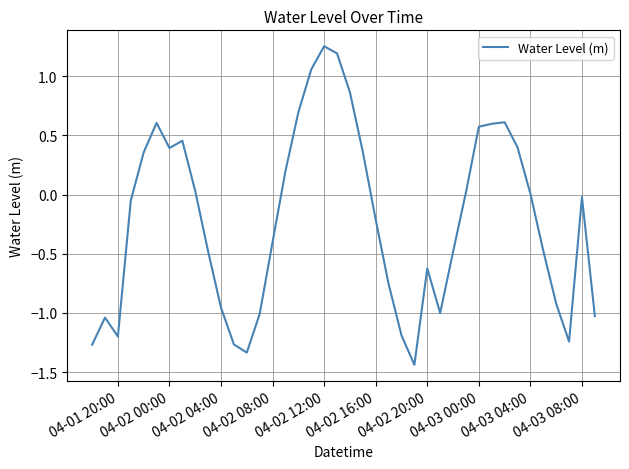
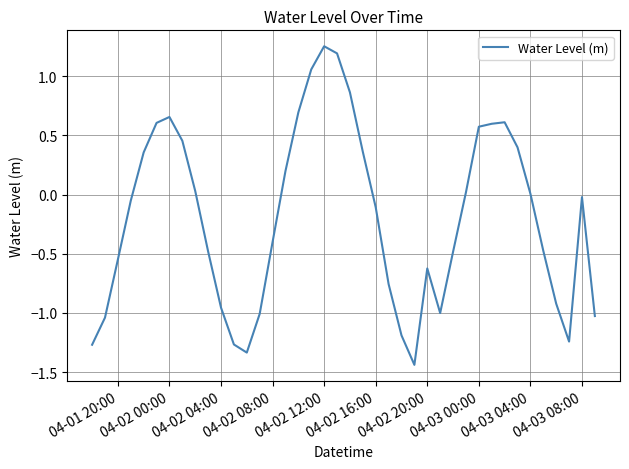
  {
-   "04-01 20:00": -1.20,
-   "04-02 00:00": 0.39,
+   "04-01 20:00": -0.55,
+   "04-02 00:00": 0.66,
    "04-02 04:00": -0.95,
    "04-02 08:00": -0.40,
    "04-02 12:00": 1.25,
-   "04-02 16:00": -0.21,
+   "04-02 16:00": -0.11,
    "04-02 20:00": -0.62,
    "04-03 00:00": 0.57,
    "04-03 04:00": 0.01,
    "04-03 08:00": -0.02
  }
